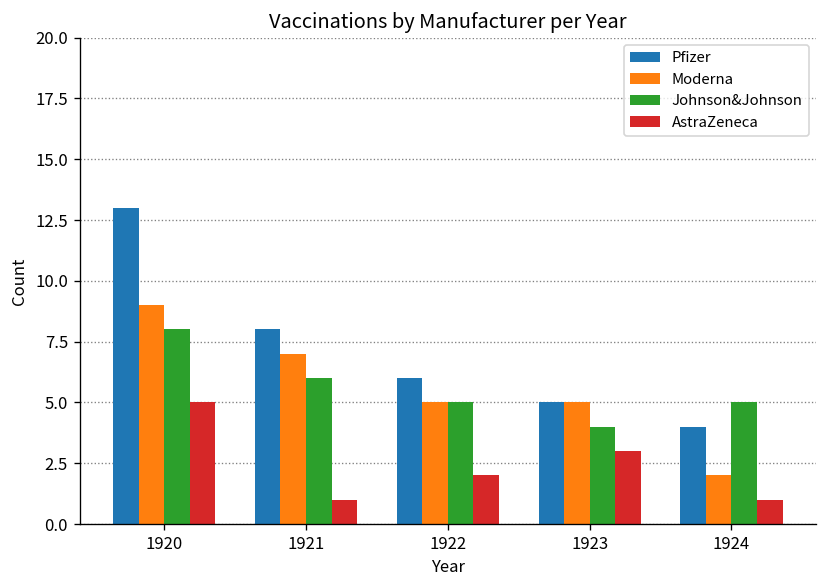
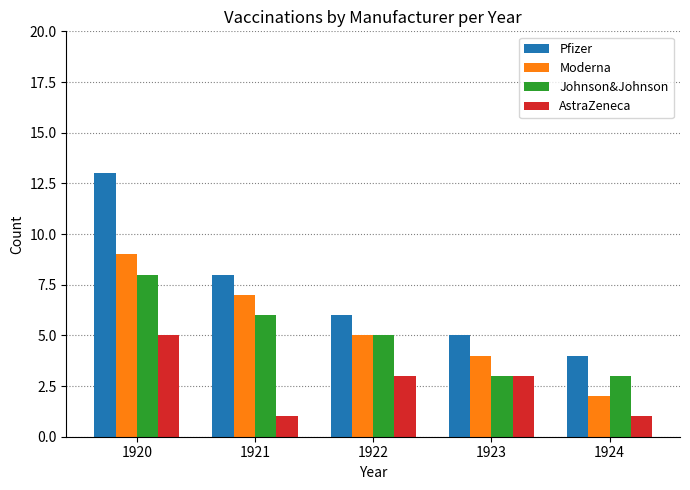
  {
    "Pfizer": {
      "1920": 13,
      "1921": 8,
      "1922": 6,
      "1923": 5,
      "1924": 4
    },
    "Moderna": {
      "1920": 9,
      "1921": 7,
      "1922": 5,
-     "1923": 5,
+     "1923": 4,
      "1924": 2
    },
    "Johnson&Johnson": {
      "1920": 8,
      "1921": 6,
      "1922": 5,
-     "1923": 4,
-     "1924": 5
+     "1923": 3,
+     "1924": 3
    },
    "AstraZeneca": {
      "1920": 5,
      "1921": 1,
-     "1922": 2,
+     "1922": 3,
      "1923": 3,
      "1924": 1
    }
  }
